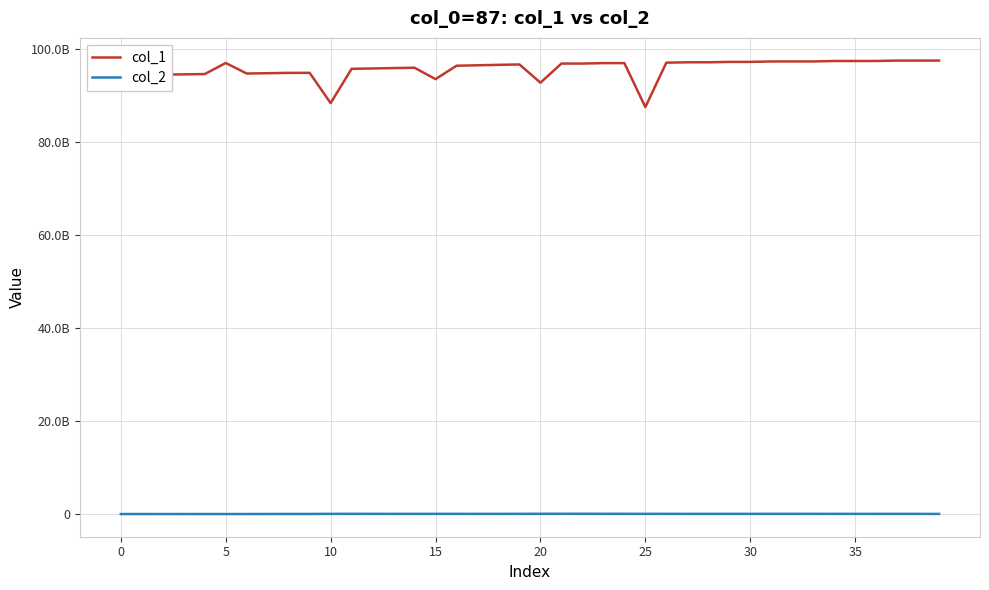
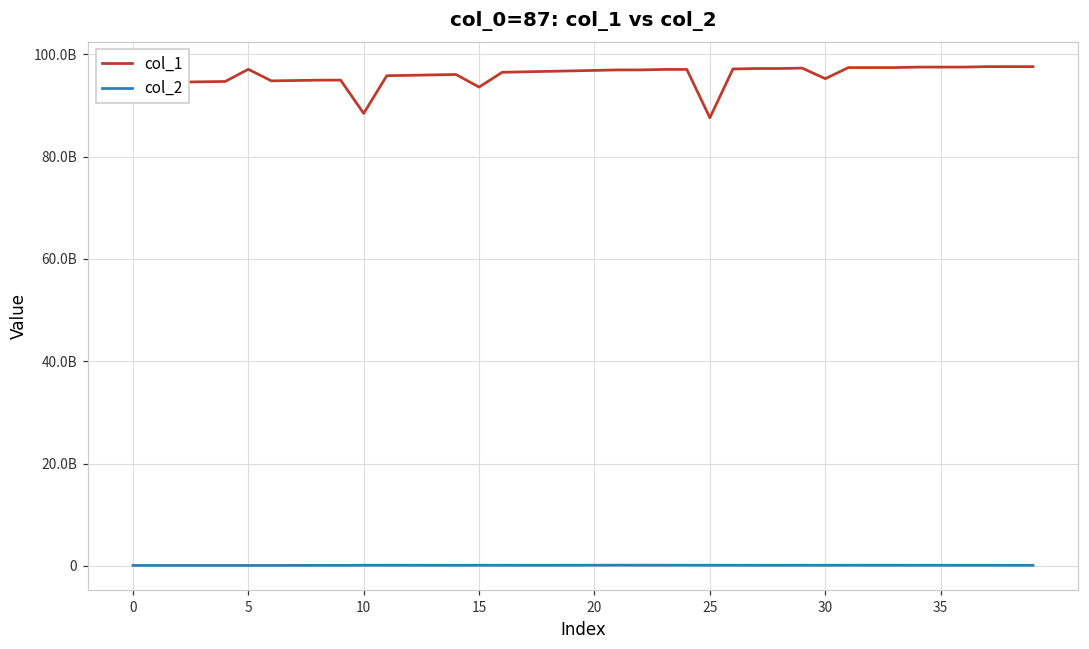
  {
    "col_1": {
      "5": 97000000000,
      "10": 88000000000,
      "15": 94000000000,
-     "20": 93000000000,
+     "20": 97000000000,
      "25": 88000000000,
-     "30": 97000000000,
+     "30": 95000000000,
      "35": 97000000000
    },
    "col_2": {
      "0": 0,
      "5": 0,
      "10": 0,
      "15": 0,
      "20": 0,
      "25": 0,
      "30": 0,
      "35": 0
    }
  }
